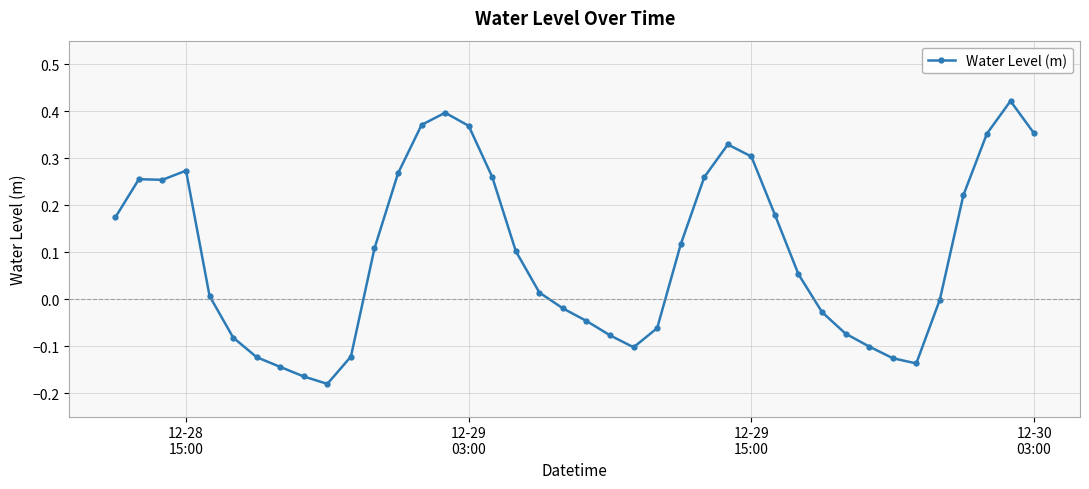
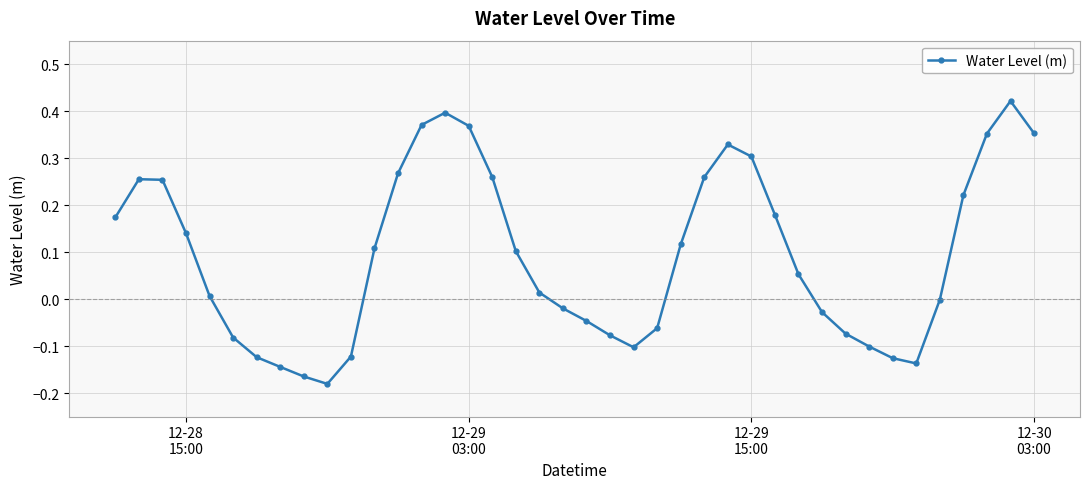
  {
-   "12-28 15:00": 0.27,
+   "12-28 15:00": 0.14,
    "12-29 03:00": 0.37,
    "12-29 15:00": 0.30,
    "12-30 03:00": 0.35
  }
